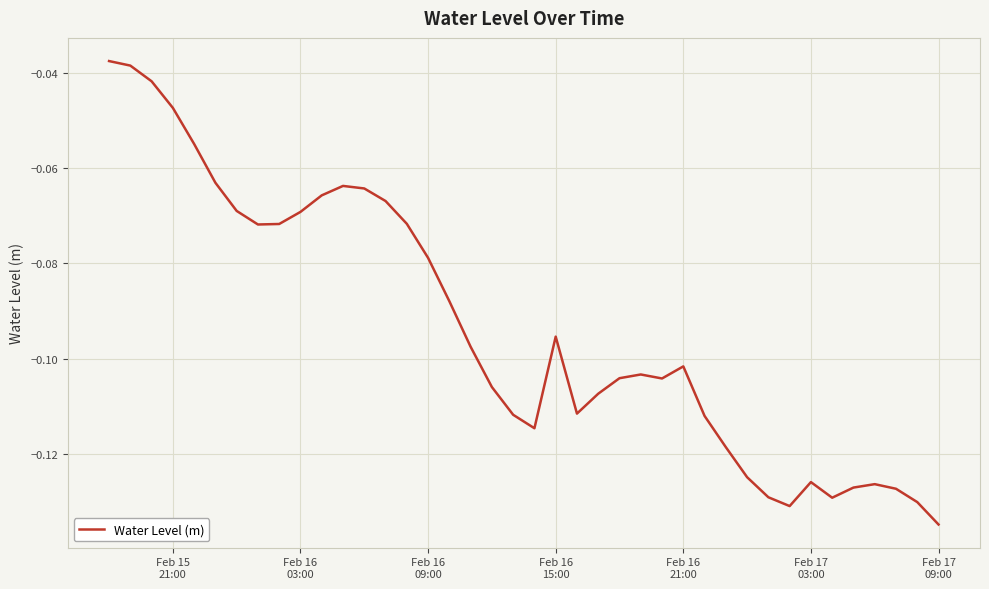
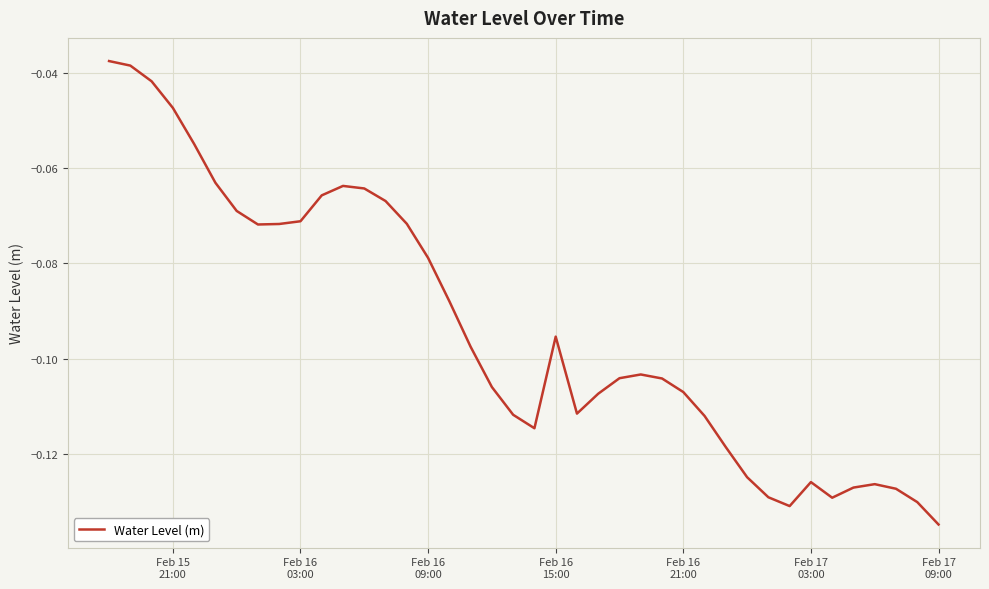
  {
    "Feb 15 21:00": -0.047,
-   "Feb 16 03:00": -0.069,
+   "Feb 16 03:00": -0.071,
    "Feb 16 09:00": -0.079,
    "Feb 16 15:00": -0.095,
-   "Feb 16 21:00": -0.102,
+   "Feb 16 21:00": -0.107,
    "Feb 17 03:00": -0.126,
    "Feb 17 09:00": -0.135
  }
